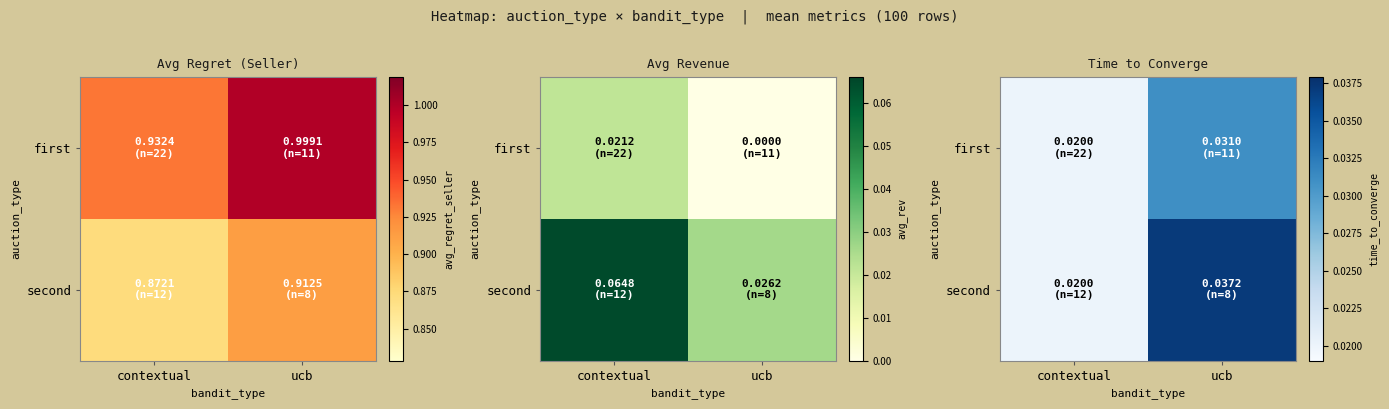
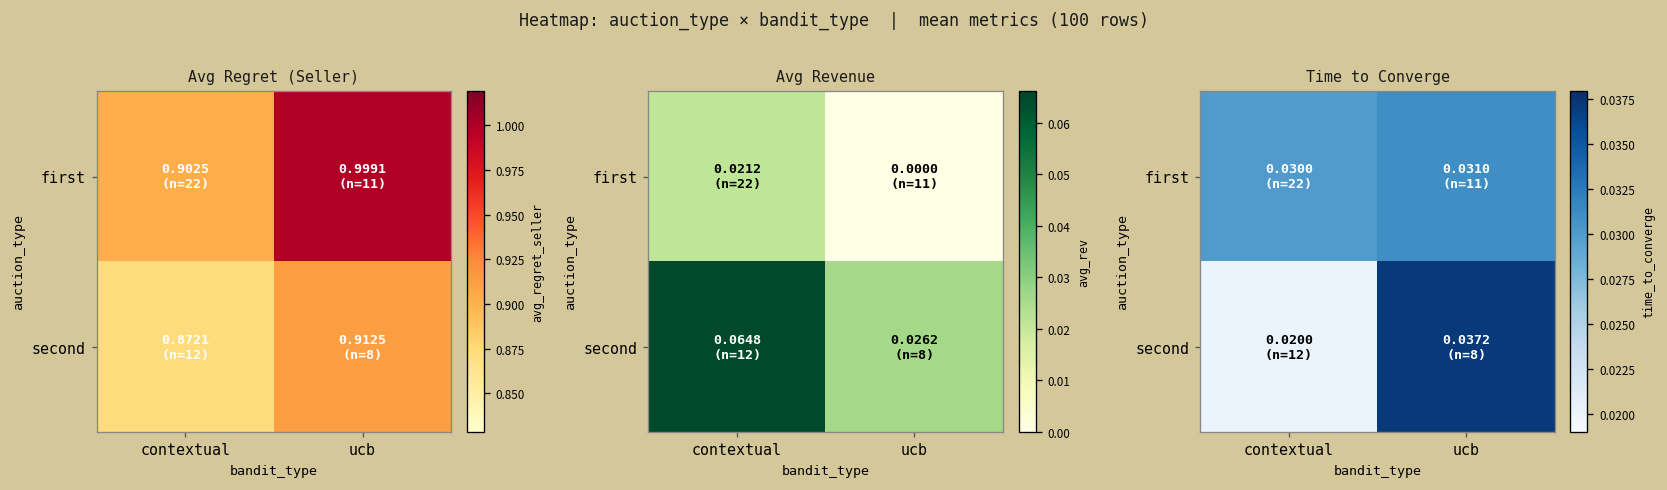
  {
    "Avg Regret (Seller)": {
      "first": {
-       "contextual": 0.9324
+       "contextual": 0.9025
      }
    },
    "Time to Converge": {
      "first": {
-       "contextual": 0.0200
+       "contextual": 0.0300
      }
    }
  }
